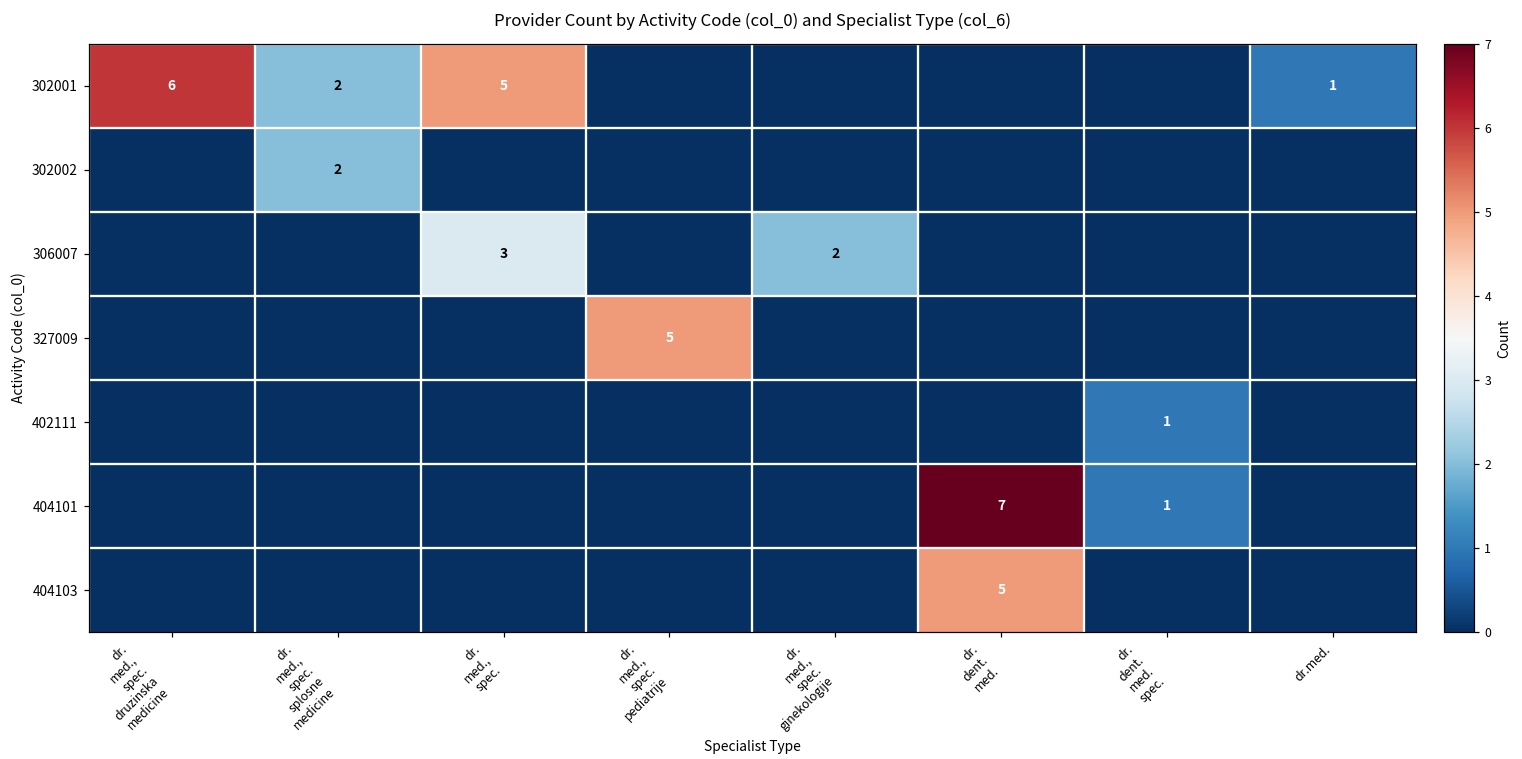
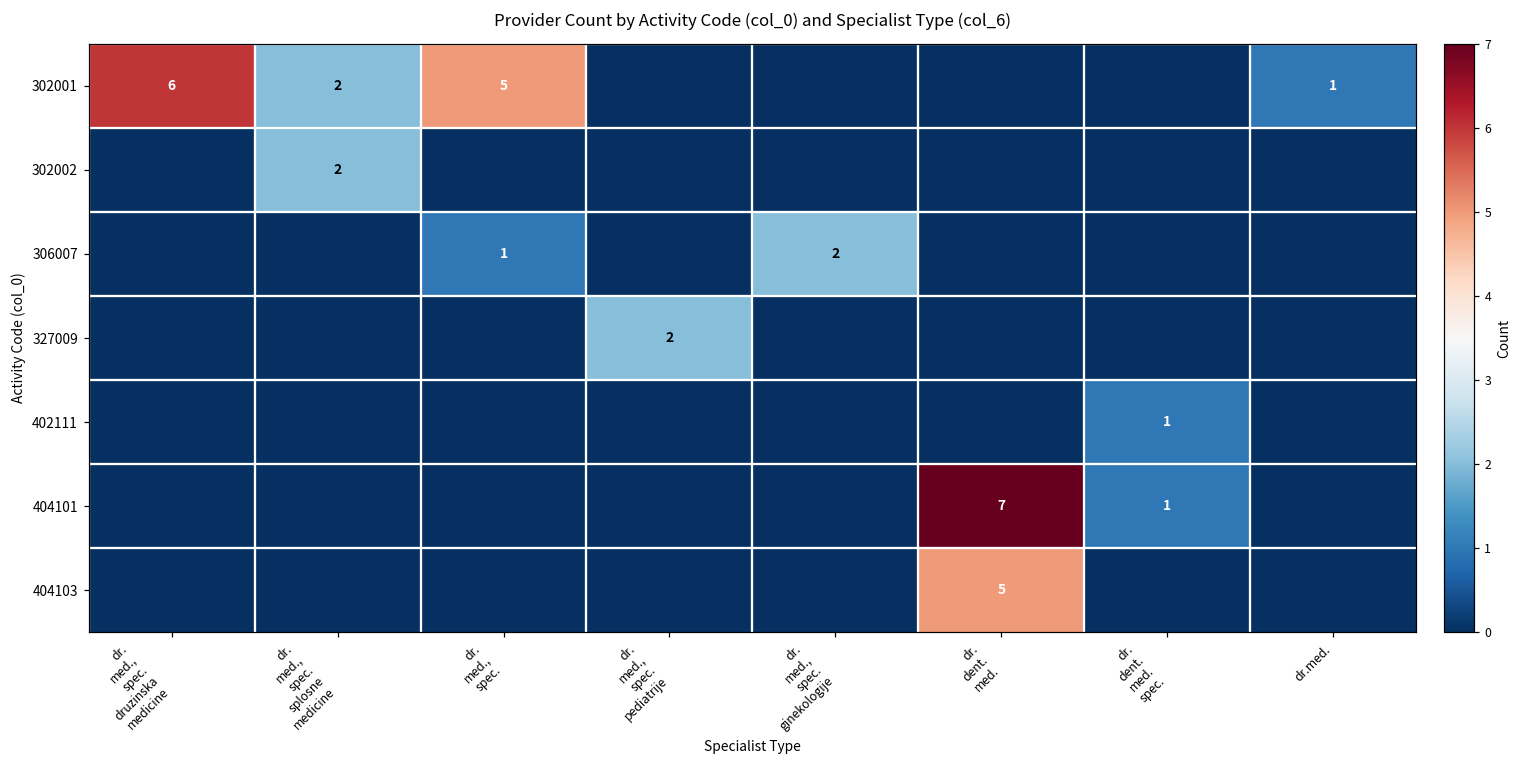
  {
    "302001": {
      "dr. med., spec. druzinska medicine": 6,
      "dr. med., spec. splosne medicine": 2,
      "dr. med., spec.": 5,
      "dr.med.": 1
    },
    "302002": {
      "dr. med., spec. splosne medicine": 2
    },
    "306007": {
-     "dr. med., spec.": 3,
+     "dr. med., spec.": 1,
      "dr. med., spec. ginekologije": 2
    },
    "327009": {
-     "dr. med., spec. pediatrije": 5
+     "dr. med., spec. pediatrije": 2
    },
    "402111": {
      "dr. dent. med. spec.": 1
    },
    "404101": {
      "dr. dent. med.": 7,
      "dr. dent. med. spec.": 1
    },
    "404103": {
      "dr. dent. med.": 5
    }
  }
